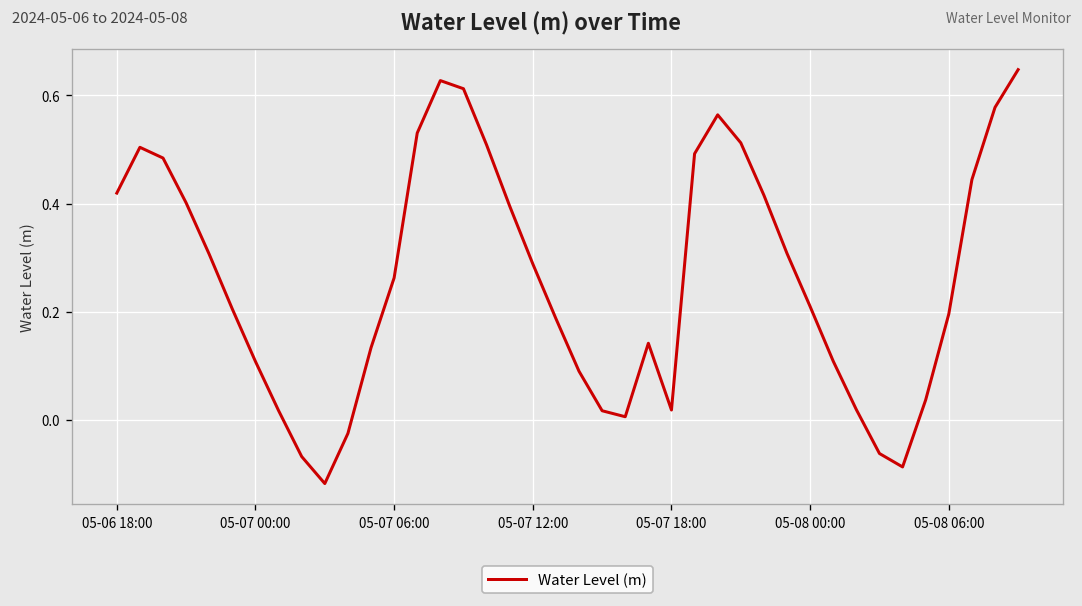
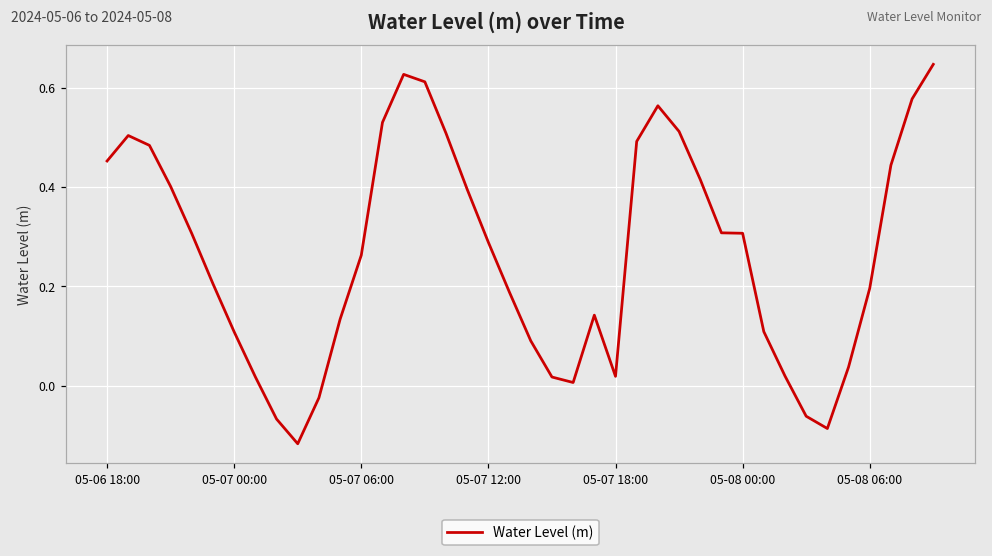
  {
-   "05-06 18:00": 0.42,
+   "05-06 18:00": 0.45,
    "05-07 00:00": 0.11,
    "05-07 06:00": 0.26,
    "05-07 12:00": 0.29,
    "05-07 18:00": 0.02,
-   "05-08 00:00": 0.21,
+   "05-08 00:00": 0.31,
    "05-08 06:00": 0.20
  }
